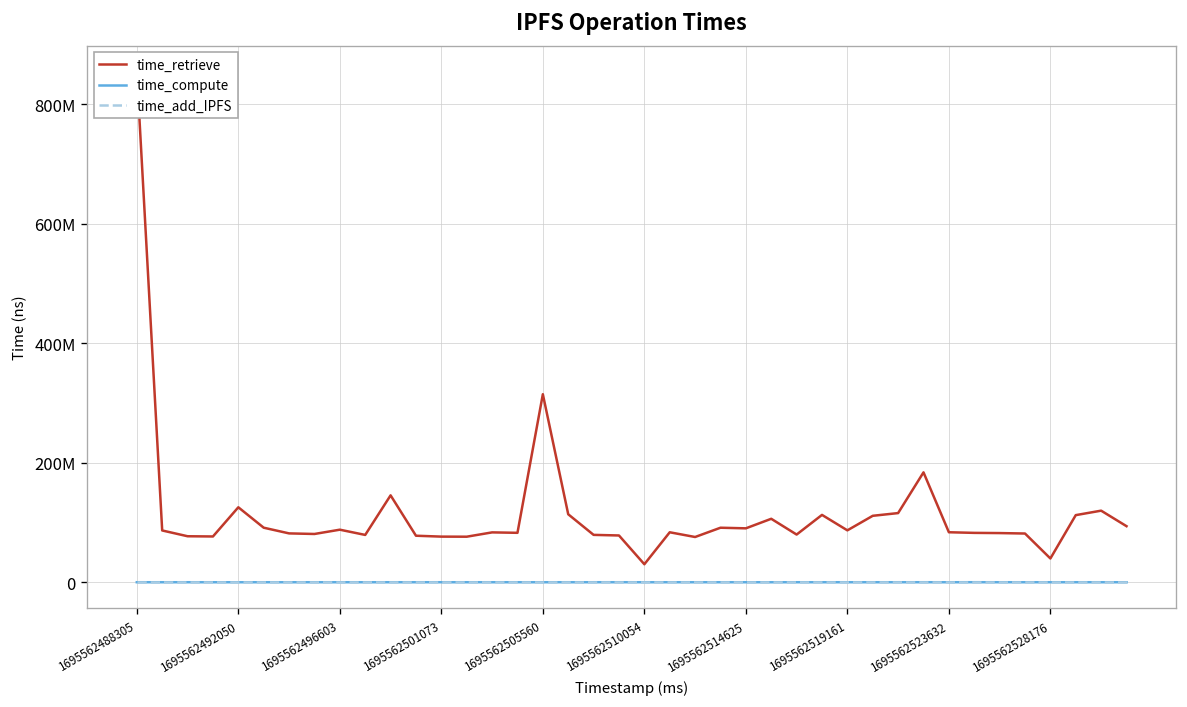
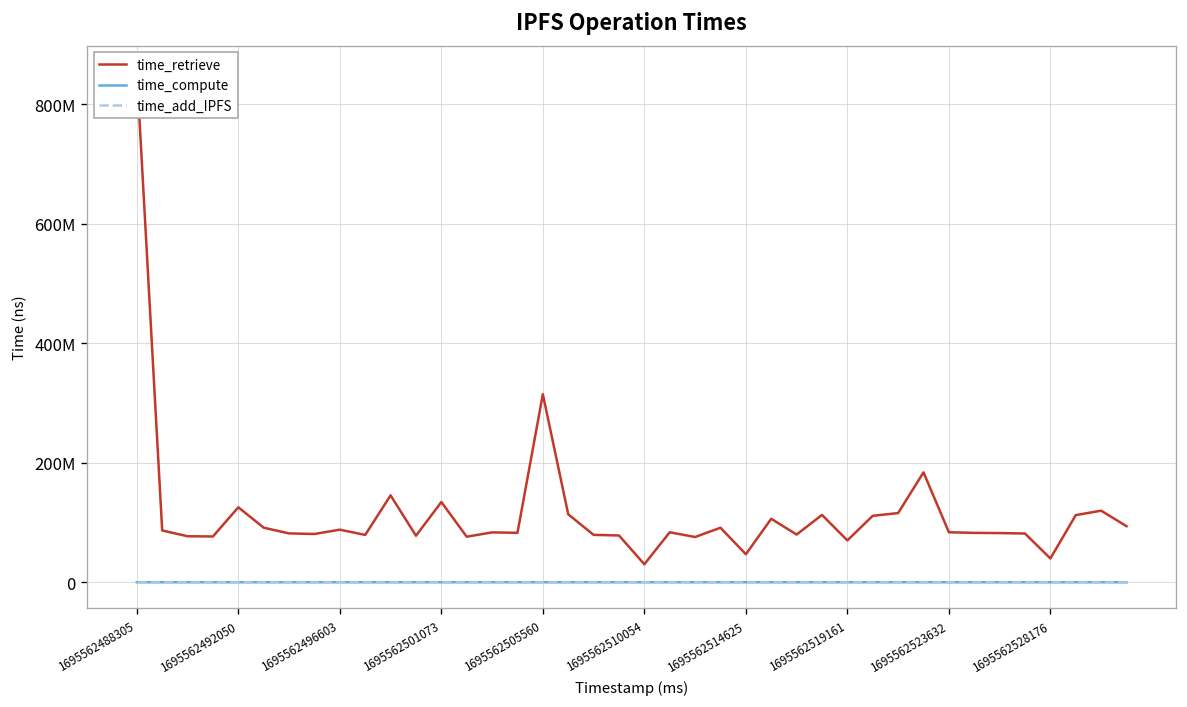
  {
    "time_retrieve": {
      "1695562492050": 130000000,
      "1695562496603": 90000000,
-     "1695562501073": 80000000,
+     "1695562501073": 130000000,
      "1695562505560": 310000000,
      "1695562510054": 30000000,
-     "1695562514625": 90000000,
-     "1695562519161": 90000000,
+     "1695562514625": 50000000,
+     "1695562519161": 70000000,
      "1695562523632": 80000000,
      "1695562528176": 40000000
    },
    "time_add_IPFS": {
      "1695562488305": 0,
      "1695562492050": 0,
      "1695562496603": 0,
      "1695562501073": 0,
      "1695562505560": 0,
      "1695562510054": 0,
      "1695562514625": 0,
      "1695562519161": 0,
      "1695562523632": 0,
      "1695562528176": 0
    }
  }
